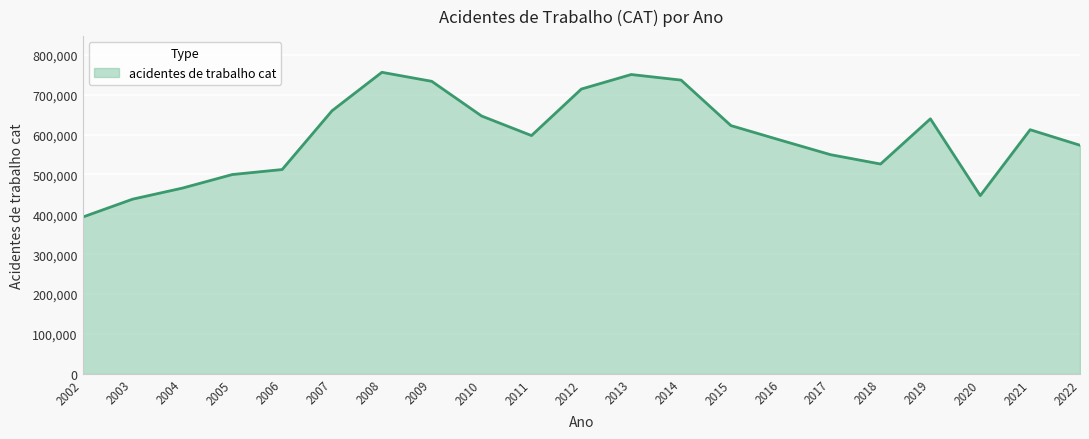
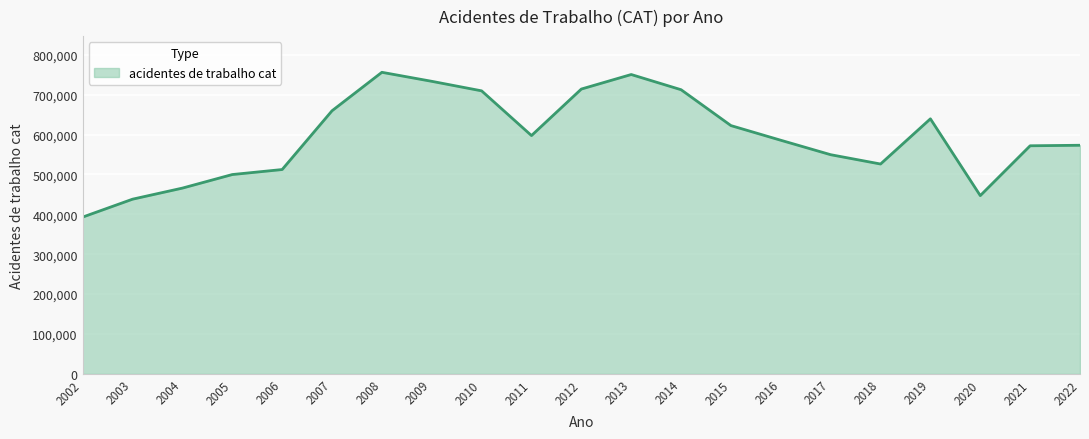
  {
    "2002": "390,000",
    "2003": "440,000",
    "2004": "470,000",
    "2005": "500,000",
    "2006": "510,000",
    "2007": "660,000",
    "2008": "760,000",
    "2009": "730,000",
-   "2010": "650,000",
+   "2010": "710,000",
    "2011": "600,000",
    "2012": "710,000",
    "2013": "750,000",
-   "2014": "740,000",
+   "2014": "710,000",
    "2015": "620,000",
    "2016": "590,000",
    "2017": "550,000",
    "2018": "530,000",
    "2019": "640,000",
    "2020": "450,000",
-   "2021": "610,000",
+   "2021": "570,000",
    "2022": "570,000"
  }
